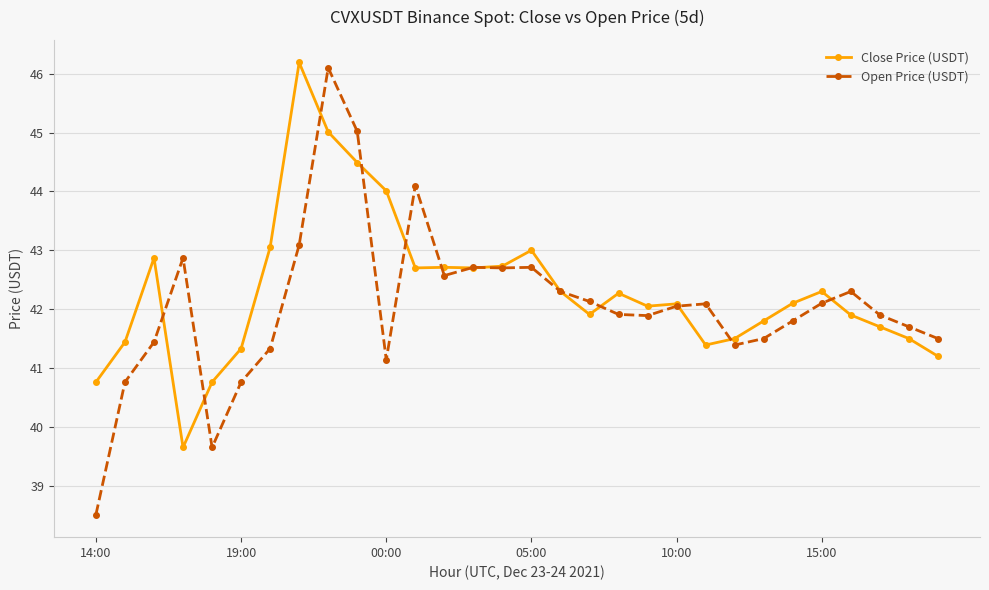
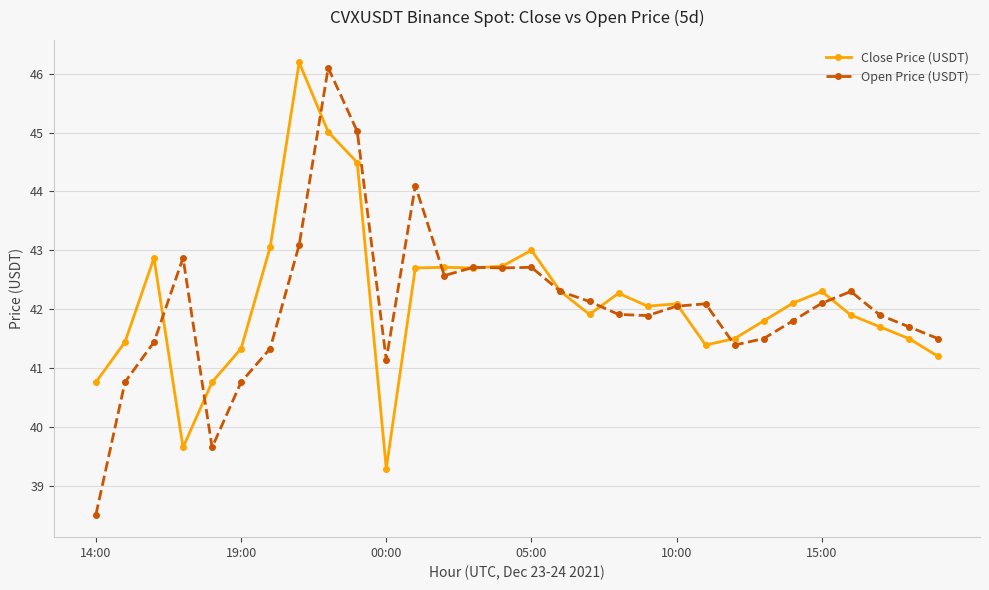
  {
    "Close Price (USDT)": {
-     "00:00": 44.0,
+     "00:00": 39.3,
      "05:00": 43.0
    },
    "Open Price (USDT)": {
      "00:00": 41.1,
      "05:00": 42.7
    }
  }
